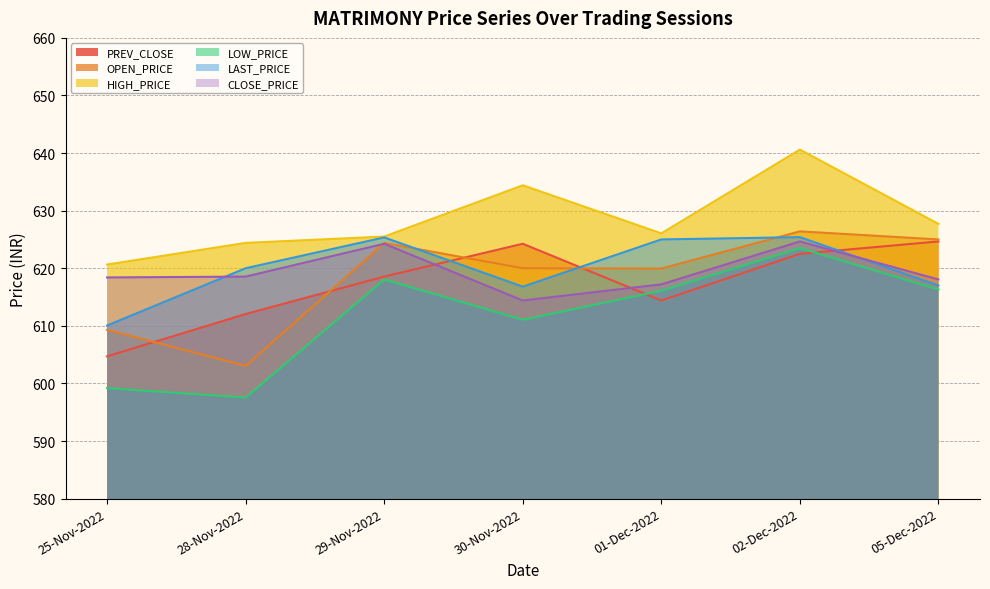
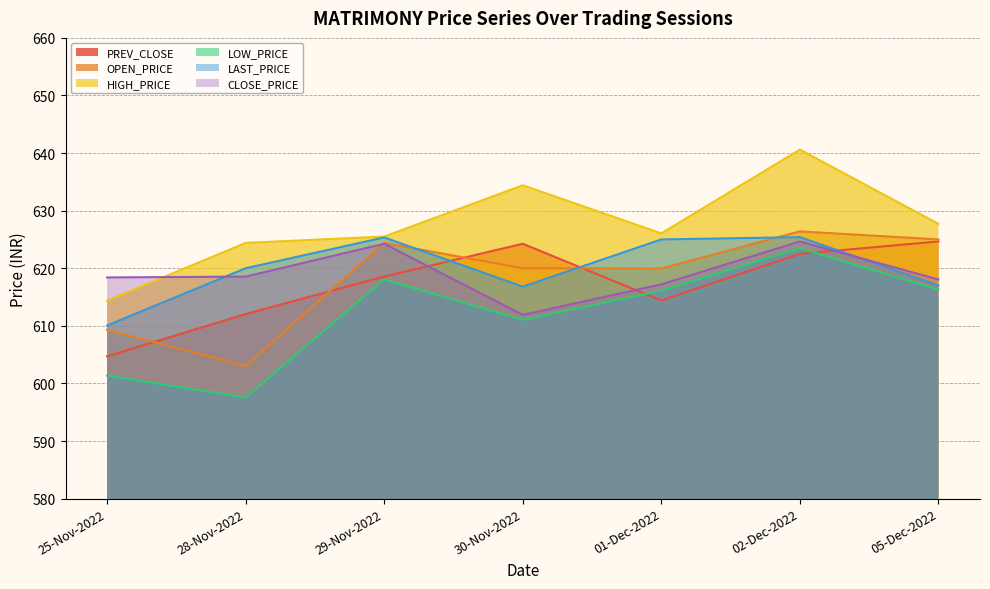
  {
    "HIGH_PRICE": {
-     "25-Nov-2022": 621,
+     "25-Nov-2022": 614,
      "28-Nov-2022": 624,
      "30-Nov-2022": 634,
      "01-Dec-2022": 626,
      "02-Dec-2022": 641,
      "05-Dec-2022": 628
    },
    "LOW_PRICE": {
-     "25-Nov-2022": 599,
+     "25-Nov-2022": 601,
      "28-Nov-2022": 598,
      "29-Nov-2022": 618,
      "30-Nov-2022": 611,
      "01-Dec-2022": 616,
      "02-Dec-2022": 624,
      "05-Dec-2022": 616
    },
    "LAST_PRICE": {
      "25-Nov-2022": 610,
      "28-Nov-2022": 620,
      "30-Nov-2022": 617,
      "01-Dec-2022": 625,
      "02-Dec-2022": 625,
      "05-Dec-2022": 617
    },
    "CLOSE_PRICE": {
      "25-Nov-2022": 618,
      "28-Nov-2022": 619,
-     "30-Nov-2022": 614,
+     "30-Nov-2022": 612,
      "01-Dec-2022": 617,
      "02-Dec-2022": 625,
      "05-Dec-2022": 618
    }
  }
